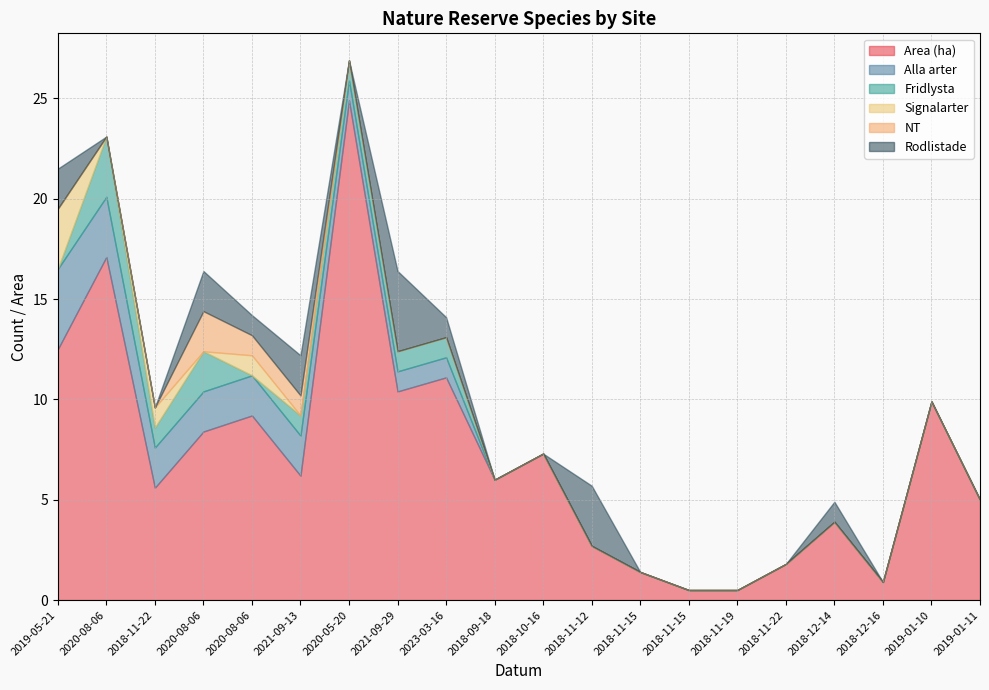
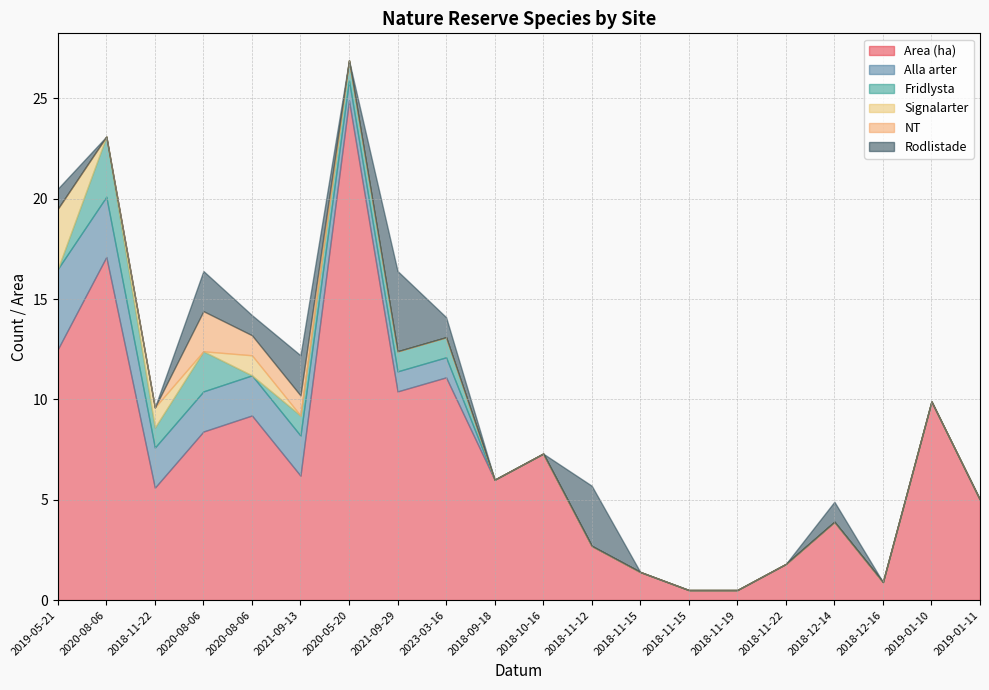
  {
    "Area (ha)": {
      "2019-05-21": 12.5,
      "2021-09-13": 6.2,
      "2020-05-20": 25,
      "2021-09-29": 10.4,
      "2023-03-16": 11
    },
    "Rodlistade": {
-     "2019-05-21": 2,
+     "2019-05-21": 1,
      "2021-09-13": 2,
      "2021-09-29": 4,
      "2023-03-16": 1,
      "2018-11-12": 3,
      "2018-12-14": 1
    }
  }
